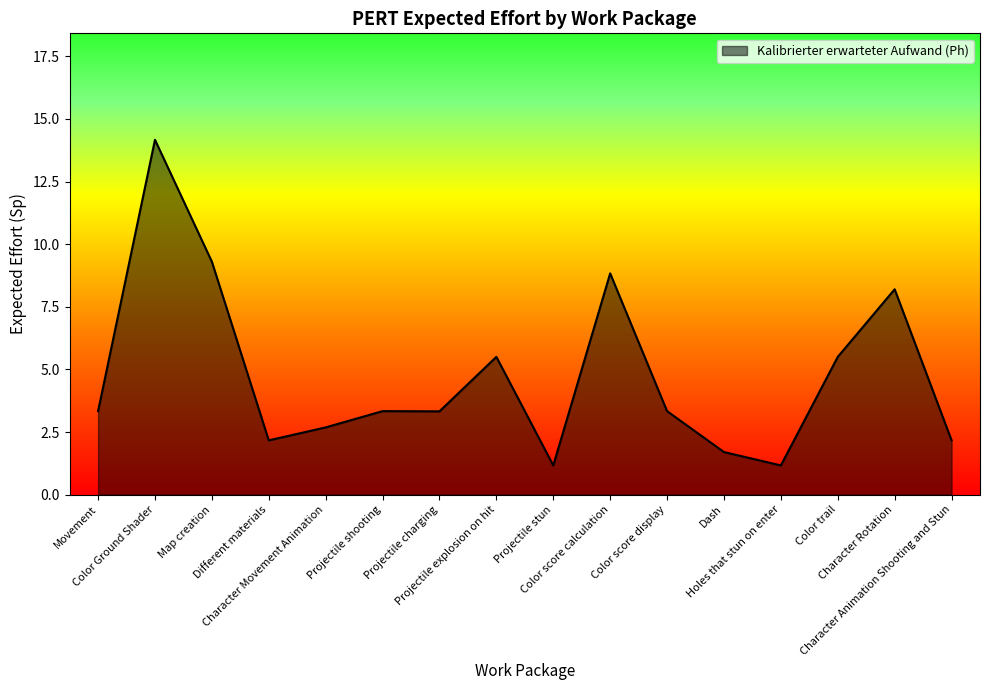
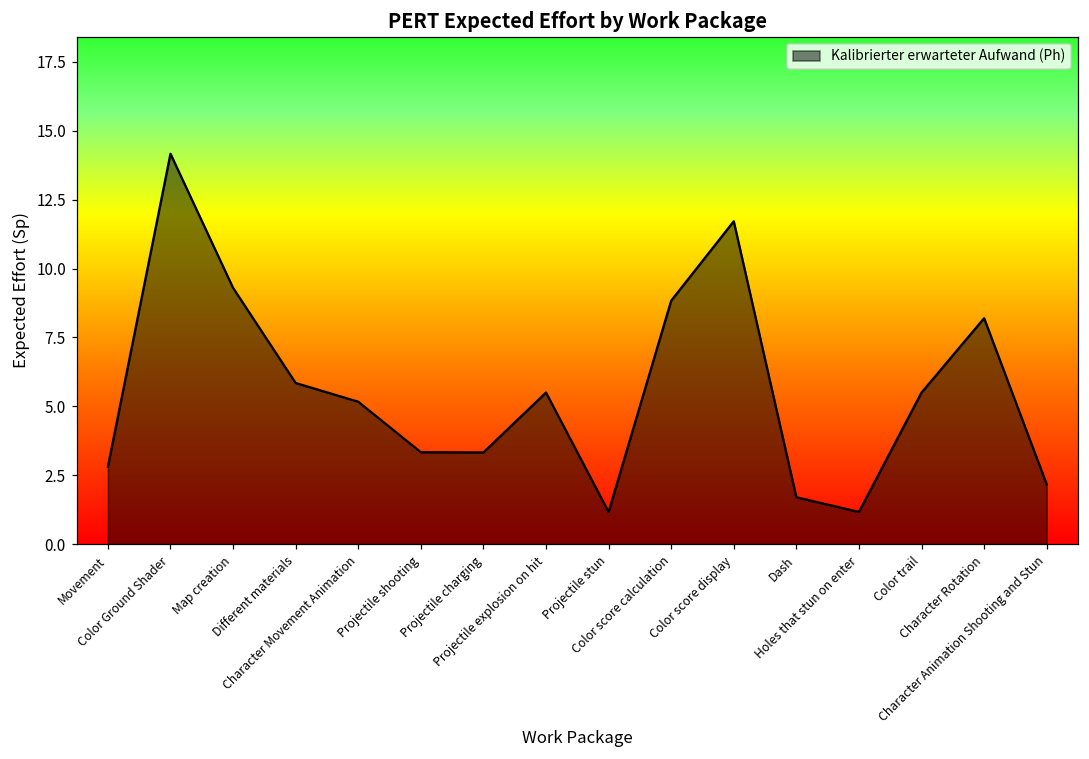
  {
-   "Movement": 3.3,
+   "Movement": 2.8,
    "Color Ground Shader": 14.2,
    "Map creation": 9.3,
-   "Different materials": 2.2,
-   "Character Movement Animation": 2.7,
+   "Different materials": 5.8,
+   "Character Movement Animation": 5.2,
    "Projectile shooting": 3.3,
    "Projectile charging": 3.3,
    "Projectile explosion on hit": 5.5,
    "Projectile stun": 1.2,
    "Color score calculation": 8.8,
-   "Color score display": 3.3,
+   "Color score display": 11.7,
    "Dash": 1.7,
    "Holes that stun on enter": 1.2,
    "Color trail": 5.5,
    "Character Rotation": 8.2,
    "Character Animation Shooting and Stun": 2.2
  }
